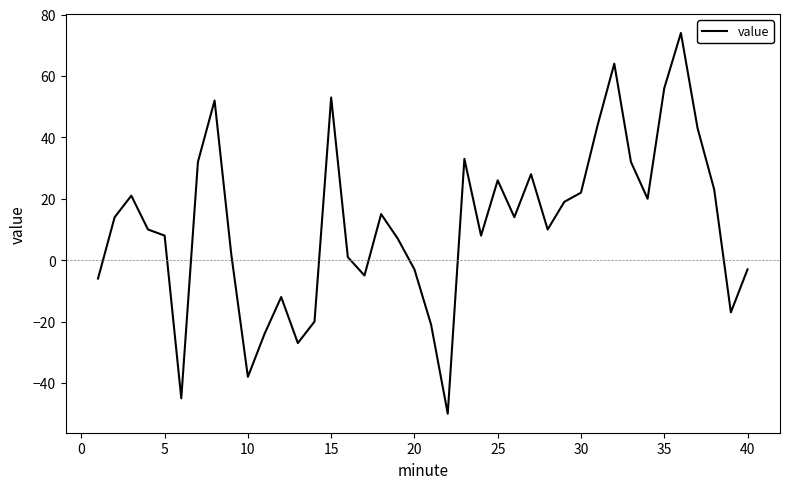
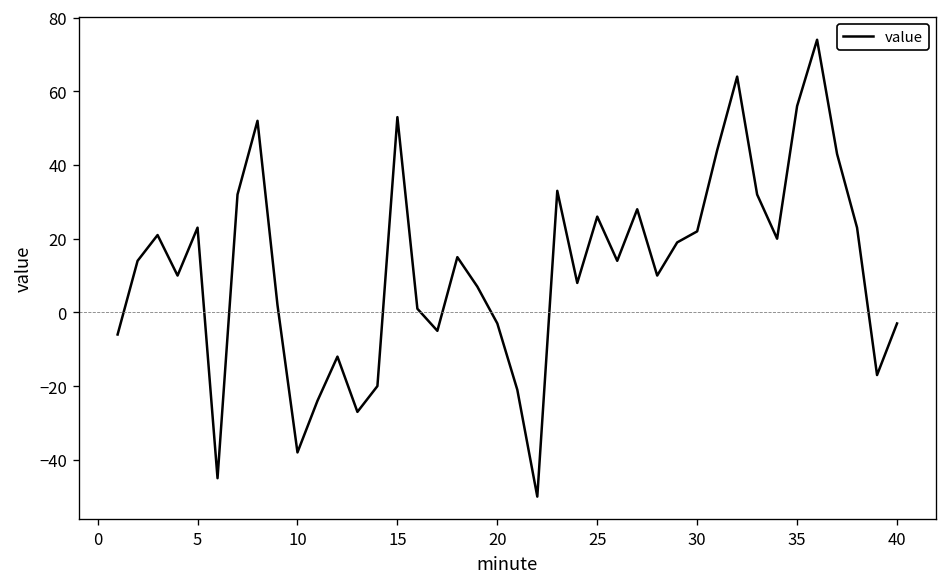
  {
-   "5": 8,
+   "5": 23,
    "10": -38,
    "15": 53,
    "20": -3,
    "25": 26,
    "30": 22,
    "35": 56,
    "40": -3
  }
